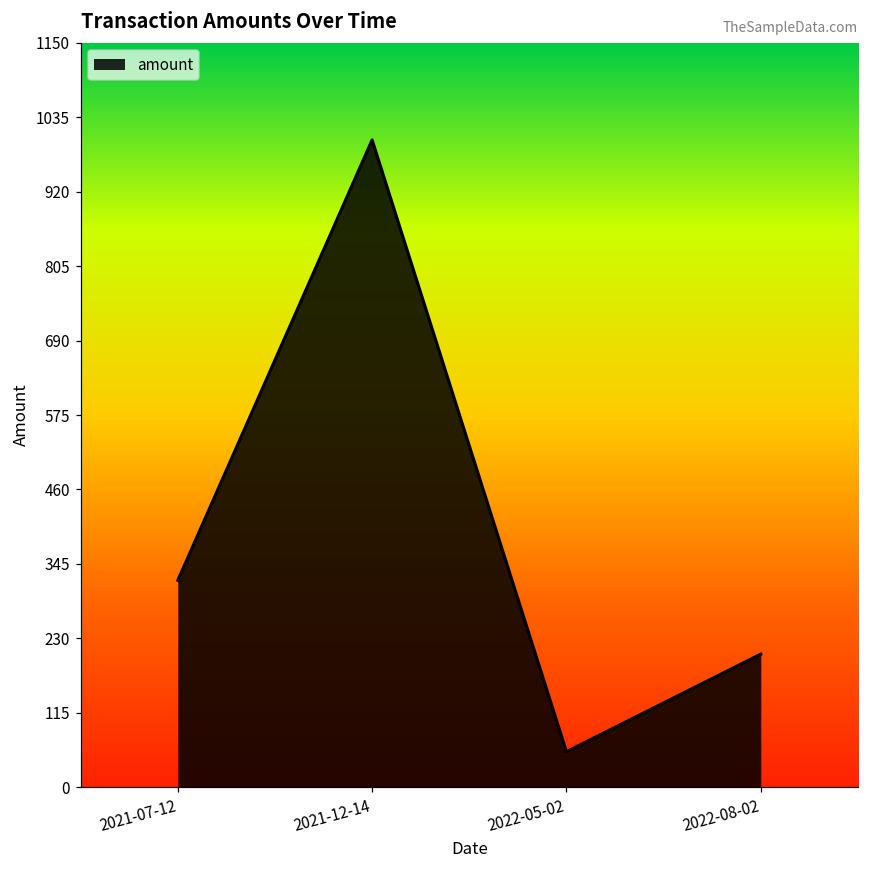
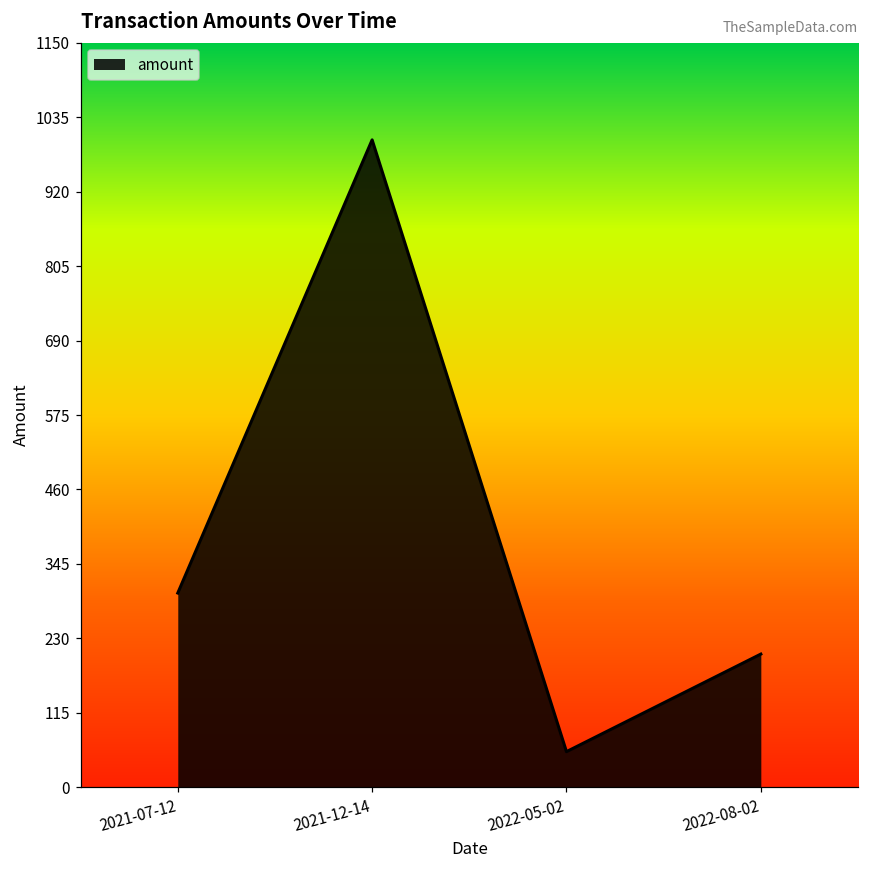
  {
-   "2021-07-12": 320,
+   "2021-07-12": 300,
    "2021-12-14": 1000,
    "2022-05-02": 60,
    "2022-08-02": 210
  }
